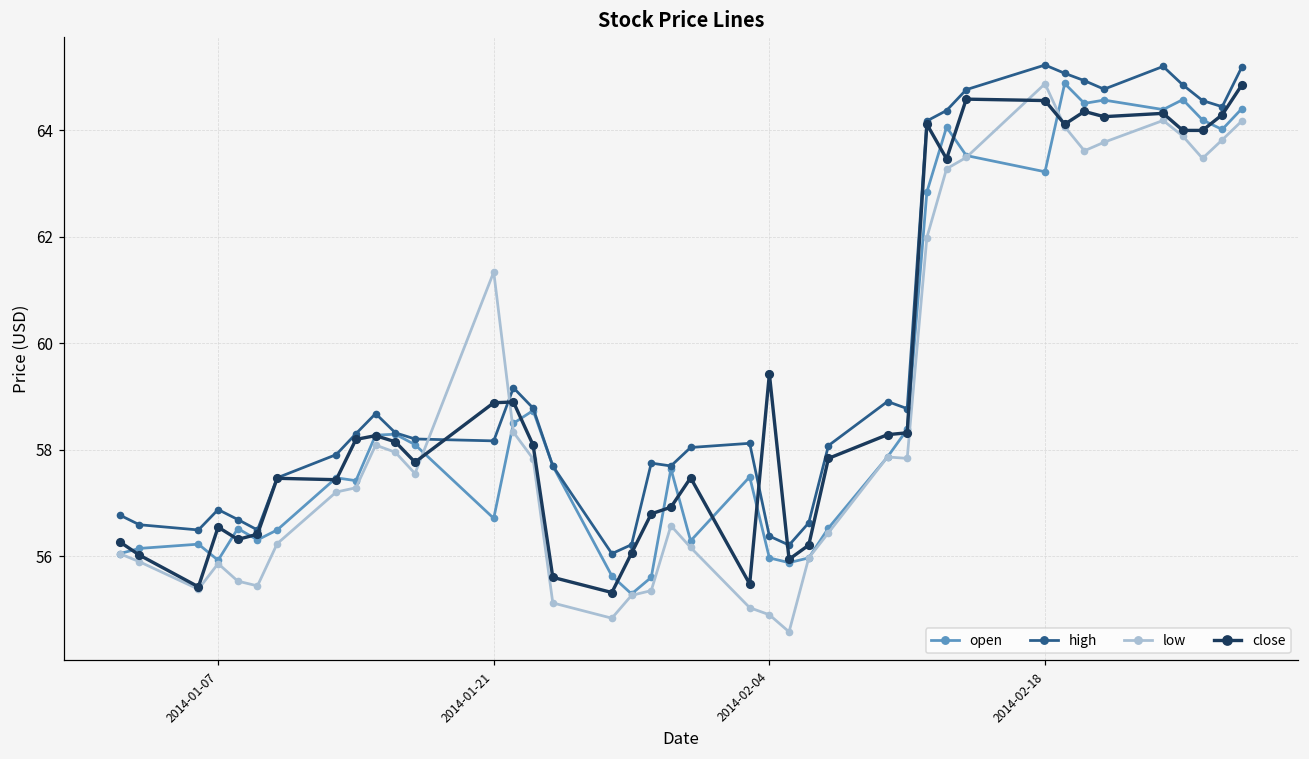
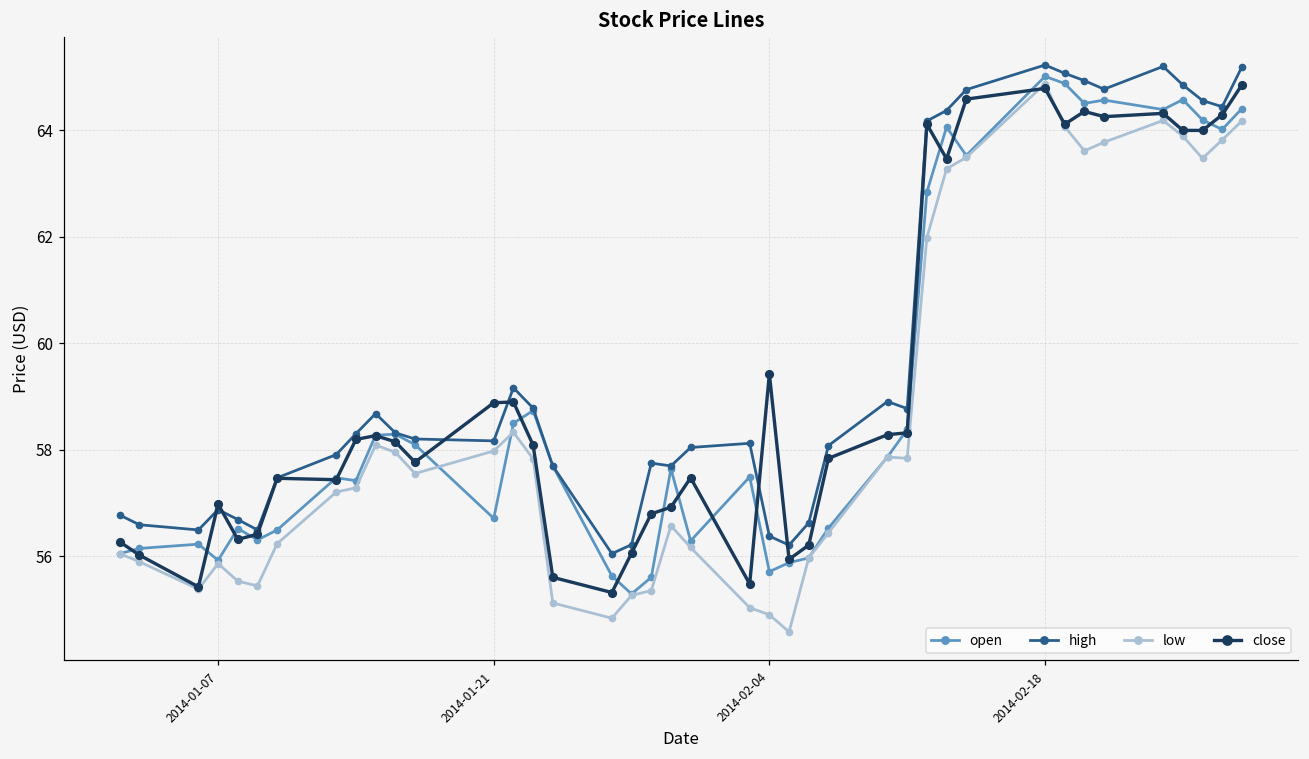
  {
    "open": {
      "2014-01-07": 55.9,
      "2014-01-21": 56.7,
-     "2014-02-04": 56.0,
-     "2014-02-18": 63.2
+     "2014-02-04": 55.7,
+     "2014-02-18": 65.0
    },
    "high": {
      "2014-01-07": 56.9,
      "2014-01-21": 58.2,
      "2014-02-04": 56.4,
      "2014-02-18": 65.2
    },
    "low": {
      "2014-01-07": 55.9,
-     "2014-01-21": 61.3,
+     "2014-01-21": 58.0,
      "2014-02-04": 54.9,
      "2014-02-18": 64.9
    },
    "close": {
-     "2014-01-07": 56.6,
+     "2014-01-07": 57.0,
      "2014-01-21": 58.9,
      "2014-02-04": 59.4,
-     "2014-02-18": 64.6
+     "2014-02-18": 64.8
    }
  }
